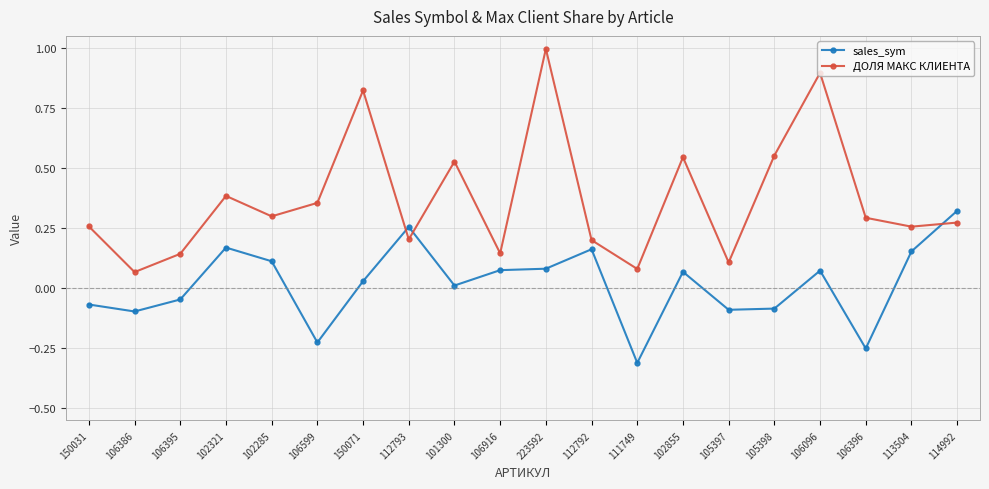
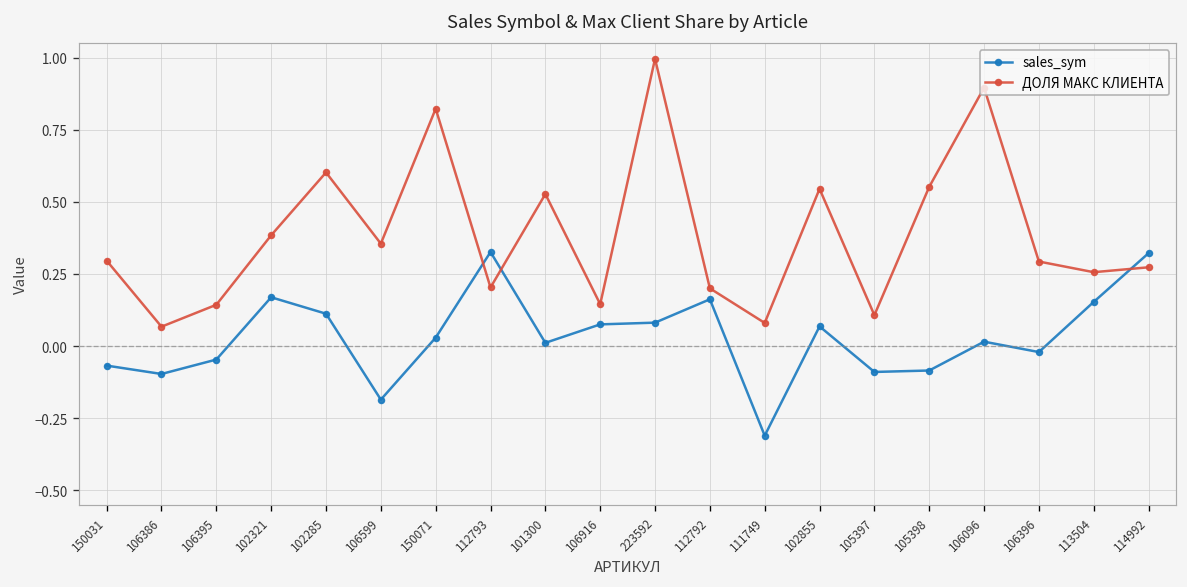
  {
    "sales_sym": {
      "150031": -0.07,
      "106386": -0.10,
      "106395": -0.05,
      "102321": 0.17,
      "102285": 0.11,
-     "106599": -0.23,
+     "106599": -0.19,
      "150071": 0.03,
-     "112793": 0.26,
+     "112793": 0.33,
      "101300": 0.01,
      "106916": 0.08,
      "223592": 0.08,
      "112792": 0.16,
      "111749": -0.31,
      "102855": 0.07,
      "105397": -0.09,
      "105398": -0.09,
-     "106096": 0.07,
-     "106396": -0.25,
+     "106096": 0.02,
+     "106396": -0.02,
      "113504": 0.15,
      "114992": 0.32
    },
    "ДОЛЯ МАКС КЛИЕНТА": {
-     "150031": 0.26,
+     "150031": 0.30,
      "106386": 0.07,
      "106395": 0.14,
      "102321": 0.38,
-     "102285": 0.30,
+     "102285": 0.60,
      "106599": 0.36,
      "150071": 0.82,
      "112793": 0.20,
      "101300": 0.53,
      "106916": 0.15,
      "223592": 1.00,
      "112792": 0.20,
      "111749": 0.08,
      "102855": 0.55,
      "105397": 0.11,
      "105398": 0.55,
      "106396": 0.29,
      "113504": 0.26,
      "114992": 0.27
    }
  }
